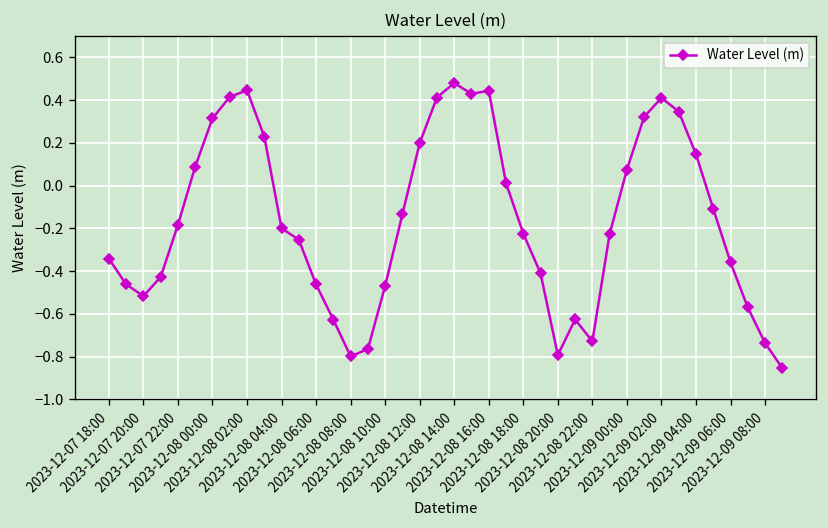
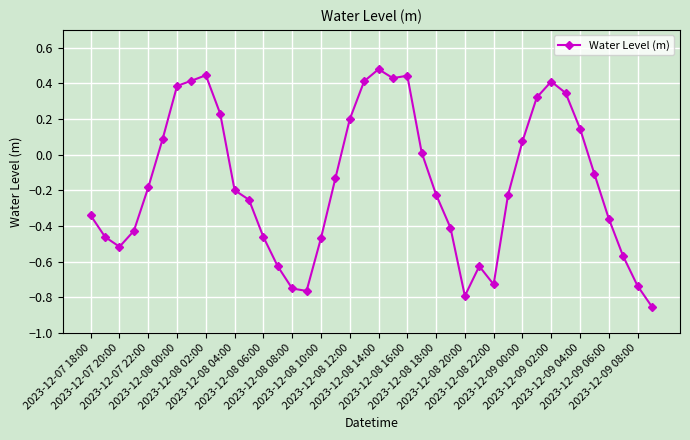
  {
    "2023-12-07 18:00": -0.34,
    "2023-12-07 20:00": -0.52,
    "2023-12-07 22:00": -0.18,
-   "2023-12-08 00:00": 0.31,
+   "2023-12-08 00:00": 0.39,
    "2023-12-08 02:00": 0.45,
    "2023-12-08 04:00": -0.20,
    "2023-12-08 06:00": -0.46,
-   "2023-12-08 08:00": -0.80,
+   "2023-12-08 08:00": -0.75,
    "2023-12-08 10:00": -0.47,
    "2023-12-08 12:00": 0.20,
    "2023-12-08 14:00": 0.48,
    "2023-12-08 16:00": 0.44,
    "2023-12-08 18:00": -0.22,
    "2023-12-08 20:00": -0.79,
    "2023-12-08 22:00": -0.73,
    "2023-12-09 00:00": 0.07,
    "2023-12-09 02:00": 0.41,
    "2023-12-09 04:00": 0.15,
    "2023-12-09 06:00": -0.36,
    "2023-12-09 08:00": -0.74
  }
